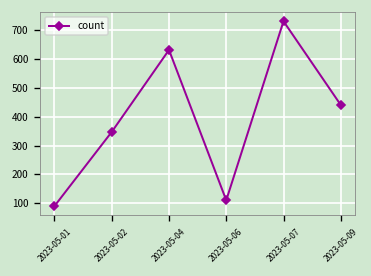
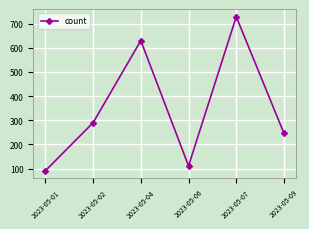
  {
    "2023-05-01": 90,
-   "2023-05-02": 350,
+   "2023-05-02": 290,
    "2023-05-04": 630,
    "2023-05-06": 110,
    "2023-05-07": 730,
-   "2023-05-09": 440
+   "2023-05-09": 250
  }
